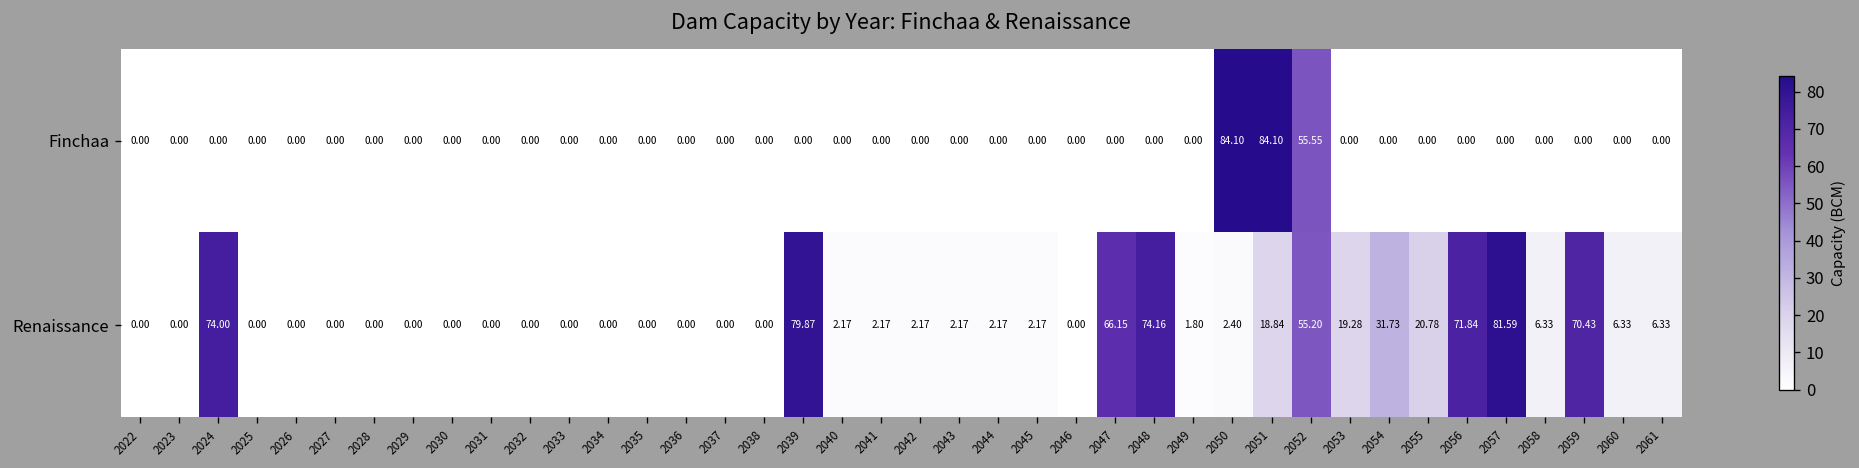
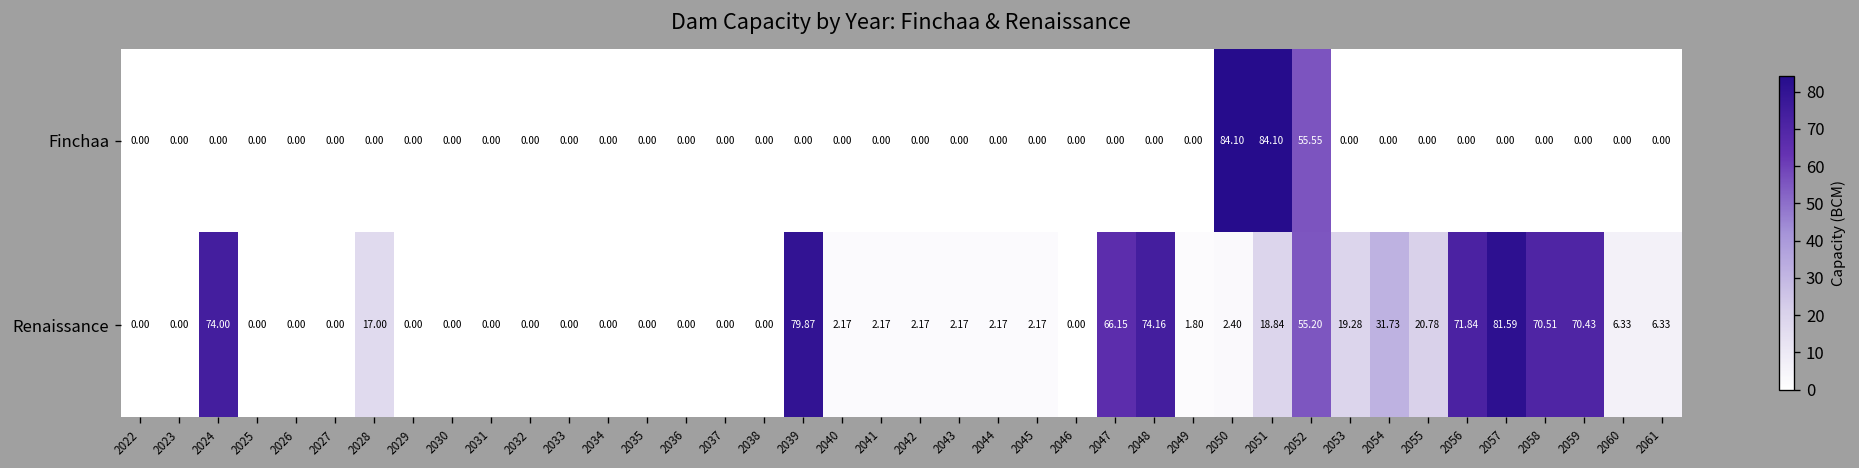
  {
    "Finchaa": {
      "2022": 0.00,
      "2023": 0.00,
      "2024": 0.00,
      "2025": 0.00,
      "2026": 0.00,
      "2027": 0.00,
      "2028": 0.00,
      "2029": 0.00,
      "2030": 0.00,
      "2031": 0.00,
      "2032": 0.00,
      "2033": 0.00,
      "2034": 0.00,
      "2035": 0.00,
      "2036": 0.00,
      "2037": 0.00,
      "2038": 0.00,
      "2039": 0.00,
      "2040": 0.00,
      "2041": 0.00,
      "2042": 0.00,
      "2043": 0.00,
      "2044": 0.00,
      "2045": 0.00,
      "2046": 0.00,
      "2047": 0.00,
      "2048": 0.00,
      "2049": 0.00,
      "2050": 84.10,
      "2051": 84.10,
      "2052": 55.55,
      "2053": 0.00,
      "2054": 0.00,
      "2055": 0.00,
      "2056": 0.00,
      "2057": 0.00,
      "2058": 0.00,
      "2059": 0.00,
      "2060": 0.00,
      "2061": 0.00
    },
    "Renaissance": {
      "2022": 0.00,
      "2023": 0.00,
      "2024": 74.00,
      "2025": 0.00,
      "2026": 0.00,
      "2027": 0.00,
-     "2028": 0.00,
+     "2028": 17.00,
      "2029": 0.00,
      "2030": 0.00,
      "2031": 0.00,
      "2032": 0.00,
      "2033": 0.00,
      "2034": 0.00,
      "2035": 0.00,
      "2036": 0.00,
      "2037": 0.00,
      "2038": 0.00,
      "2039": 79.87,
      "2040": 2.17,
      "2041": 2.17,
      "2042": 2.17,
      "2043": 2.17,
      "2044": 2.17,
      "2045": 2.17,
      "2046": 0.00,
      "2047": 66.15,
      "2048": 74.16,
      "2049": 1.80,
      "2050": 2.40,
      "2051": 18.84,
      "2052": 55.20,
      "2053": 19.28,
      "2054": 31.73,
      "2055": 20.78,
      "2056": 71.84,
      "2057": 81.59,
-     "2058": 6.33,
+     "2058": 70.51,
      "2059": 70.43,
      "2060": 6.33,
      "2061": 6.33
    }
  }
